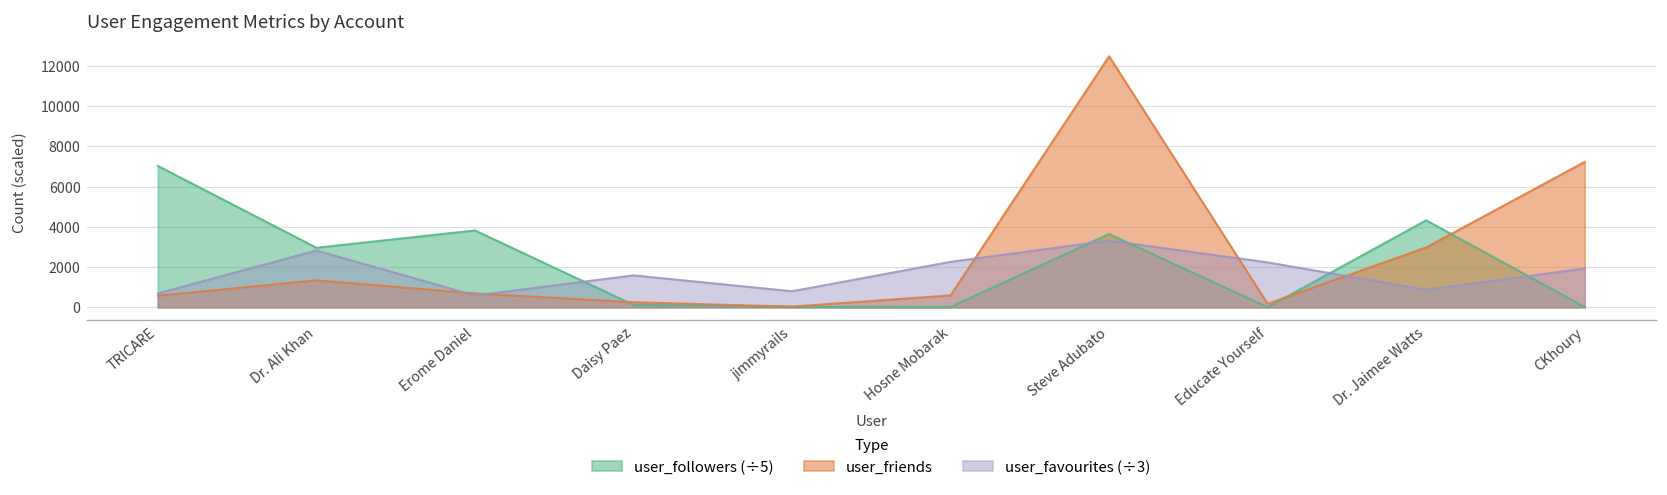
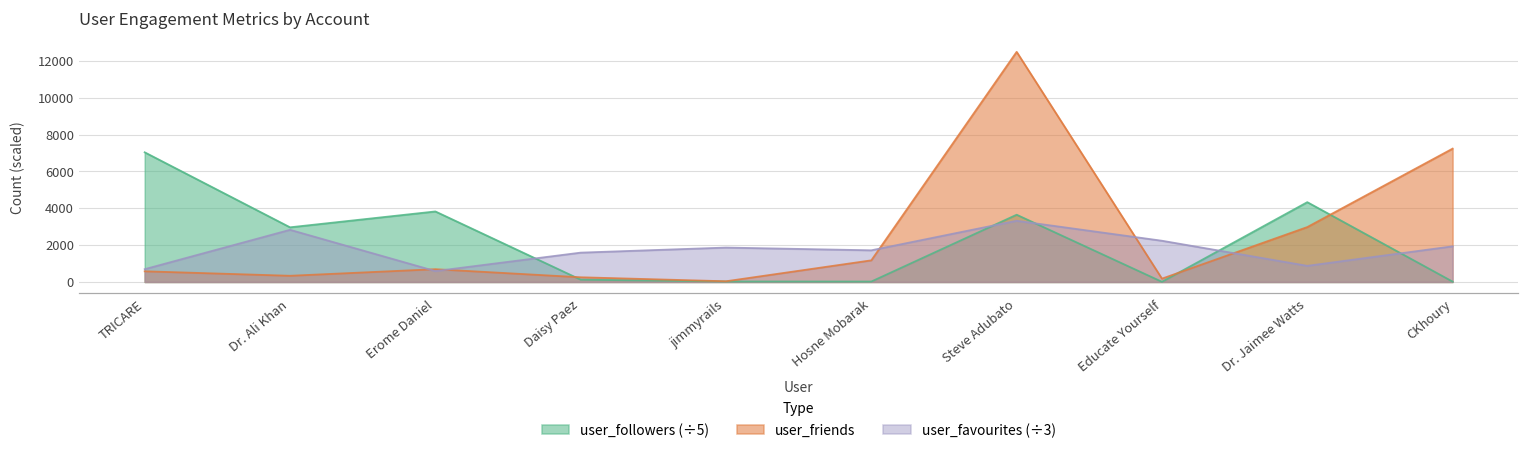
  {
    "user_followers (÷5)": {
      "TRICARE": 7000,
      "Erome Daniel": 3800,
      "Hosne Mobarak": 0,
      "Steve Adubato": 3600,
      "Educate Yourself": 0,
      "Dr. Jaimee Watts": 4300,
      "CKhoury": 0
    },
    "user_friends": {
-     "Dr. Ali Khan": 1300,
-     "Hosne Mobarak": 600,
+     "Dr. Ali Khan": 300,
+     "Hosne Mobarak": 1200,
      "Steve Adubato": 12500,
      "Educate Yourself": 200,
      "Dr. Jaimee Watts": 3000,
      "CKhoury": 7200
    },
    "user_favourites (÷3)": {
      "Daisy Paez": 1600,
-     "jimmyrails": 800,
-     "Hosne Mobarak": 2300,
+     "jimmyrails": 1900,
+     "Hosne Mobarak": 1700,
      "Steve Adubato": 3300,
      "Educate Yourself": 2200,
      "Dr. Jaimee Watts": 900,
      "CKhoury": 1900
    }
  }
